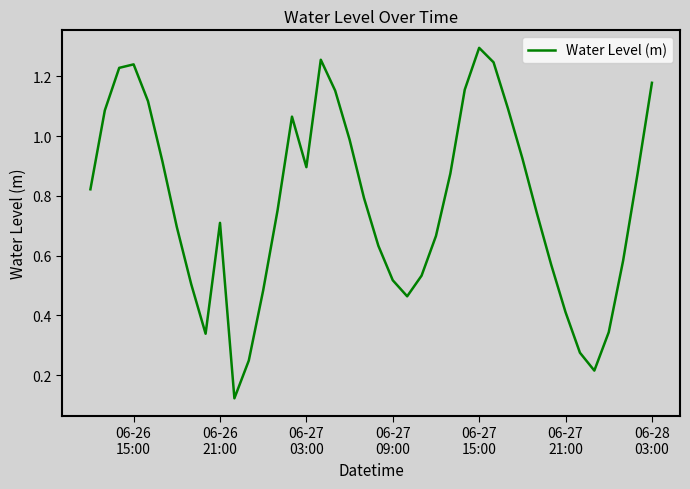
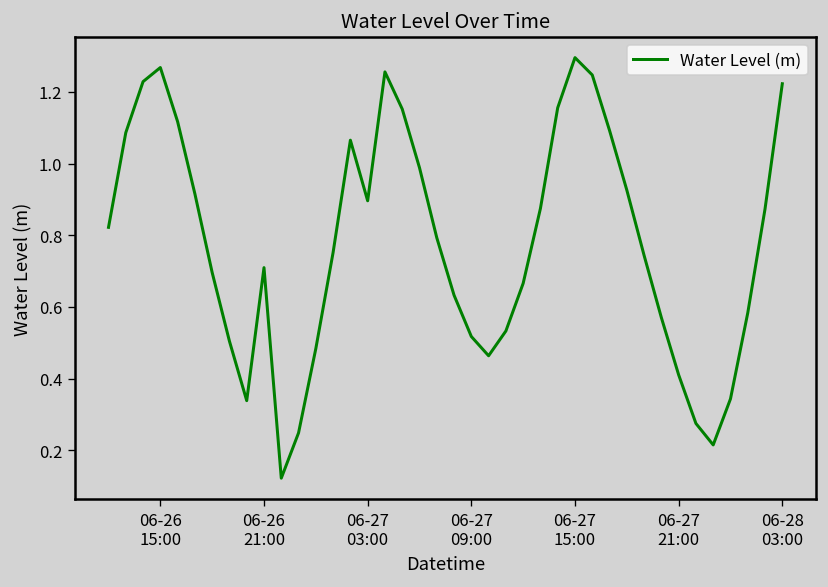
  {
-   "06-26 15:00": 1.24,
+   "06-26 15:00": 1.27,
    "06-26 21:00": 0.71,
    "06-27 03:00": 0.90,
    "06-27 09:00": 0.52,
    "06-27 15:00": 1.30,
    "06-27 21:00": 0.41,
-   "06-28 03:00": 1.18
+   "06-28 03:00": 1.22
  }
